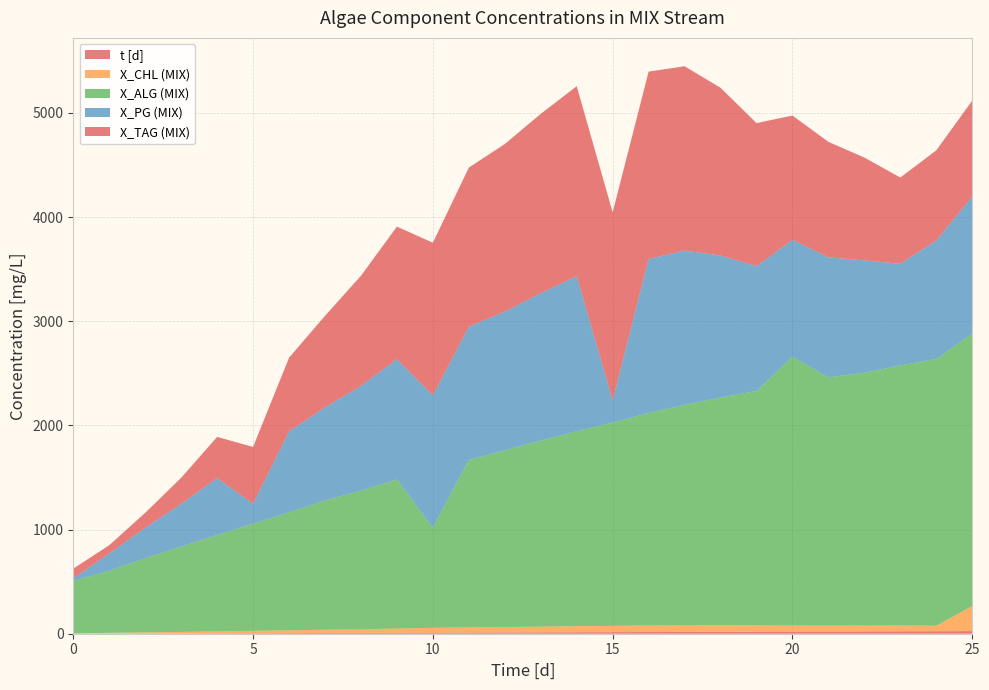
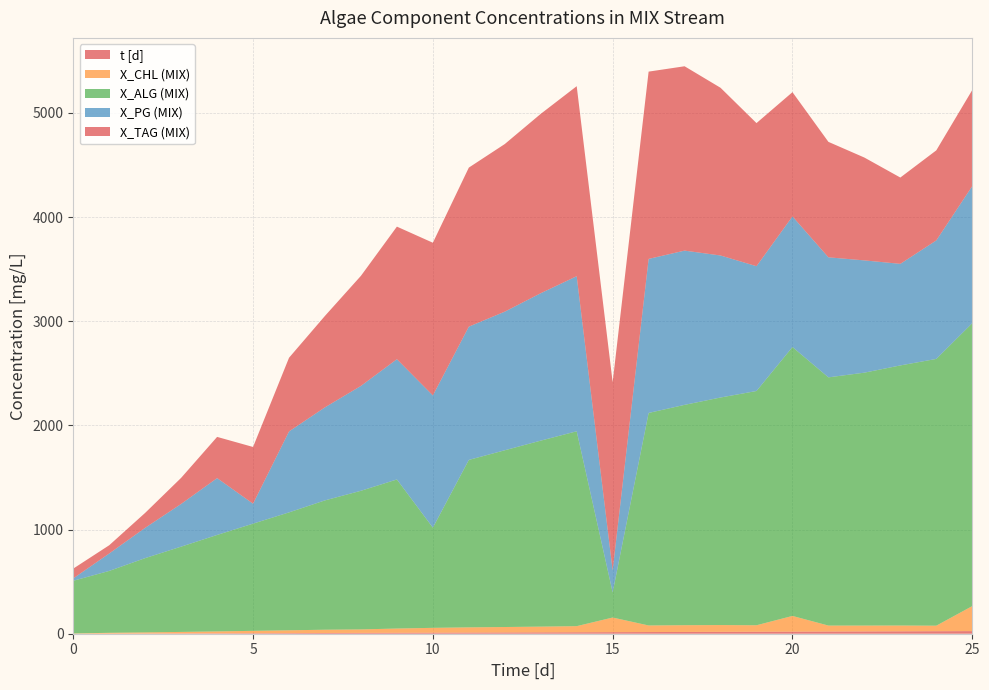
  {
    "X_CHL (MIX)": {
      "10": 50,
-     "15": 60,
-     "20": 60,
+     "15": 140,
+     "20": 150,
      "25": 240
    },
    "X_ALG (MIX)": {
      "5": 1030,
      "10": 960,
-     "15": 1950,
+     "15": 240,
      "20": 2580,
-     "25": 2620
+     "25": 2720
    },
    "X_PG (MIX)": {
      "5": 190,
      "10": 1270,
      "15": 210,
-     "20": 1120,
+     "20": 1250,
      "25": 1320
    }
  }
